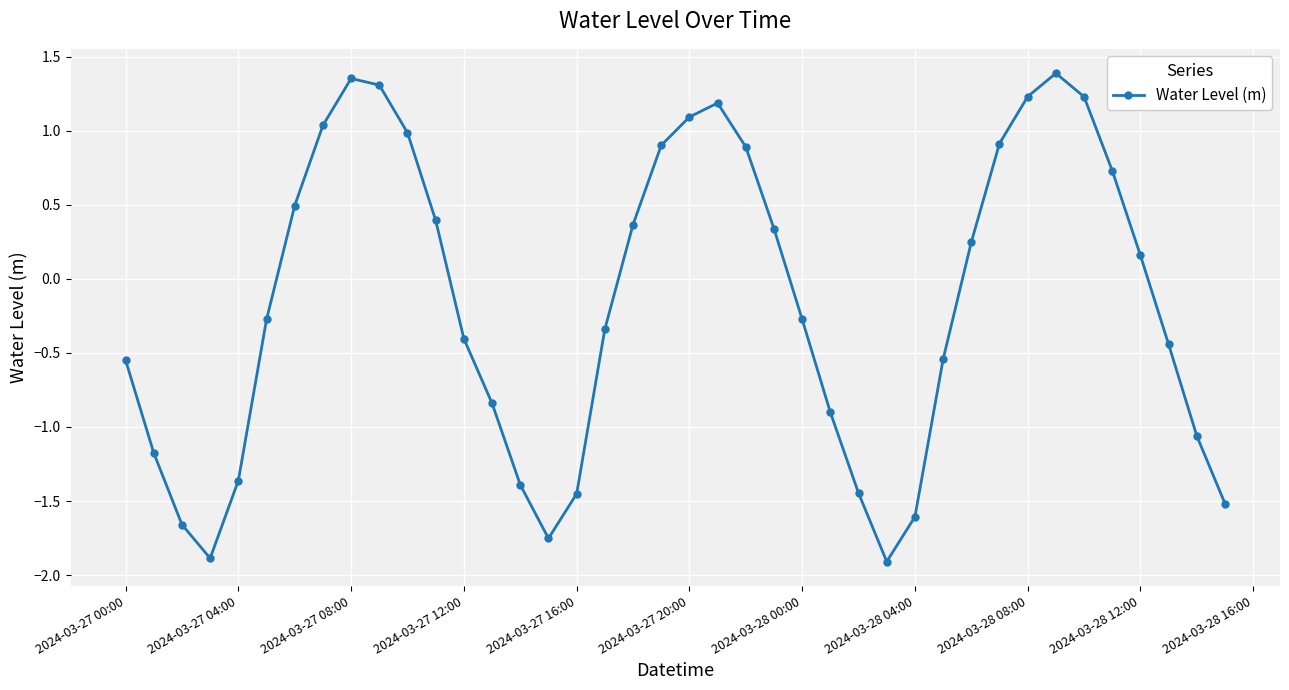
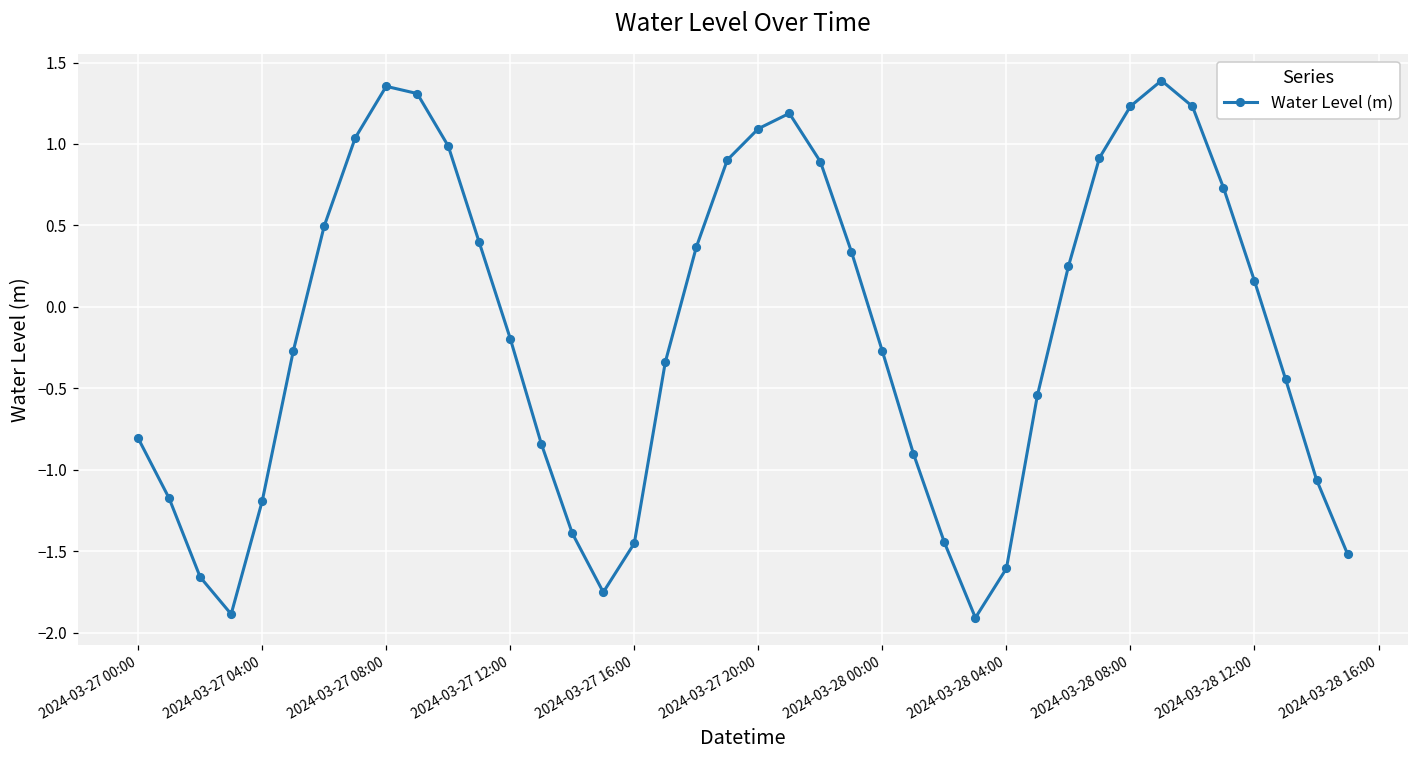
  {
-   "2024-03-27 00:00": -0.55,
-   "2024-03-27 04:00": -1.36,
+   "2024-03-27 00:00": -0.81,
+   "2024-03-27 04:00": -1.19,
    "2024-03-27 08:00": 1.35,
-   "2024-03-27 12:00": -0.40,
+   "2024-03-27 12:00": -0.20,
    "2024-03-27 16:00": -1.45,
    "2024-03-27 20:00": 1.09,
    "2024-03-28 00:00": -0.27,
    "2024-03-28 04:00": -1.61,
    "2024-03-28 08:00": 1.23,
    "2024-03-28 12:00": 0.16
  }
